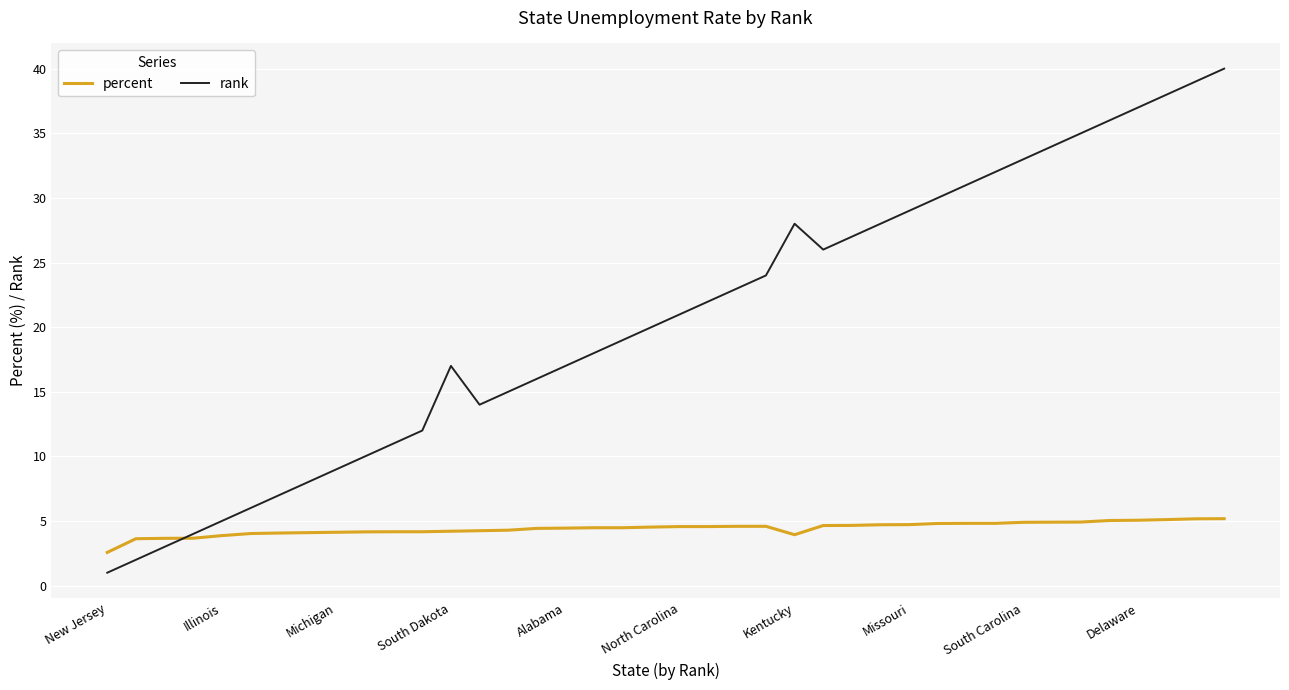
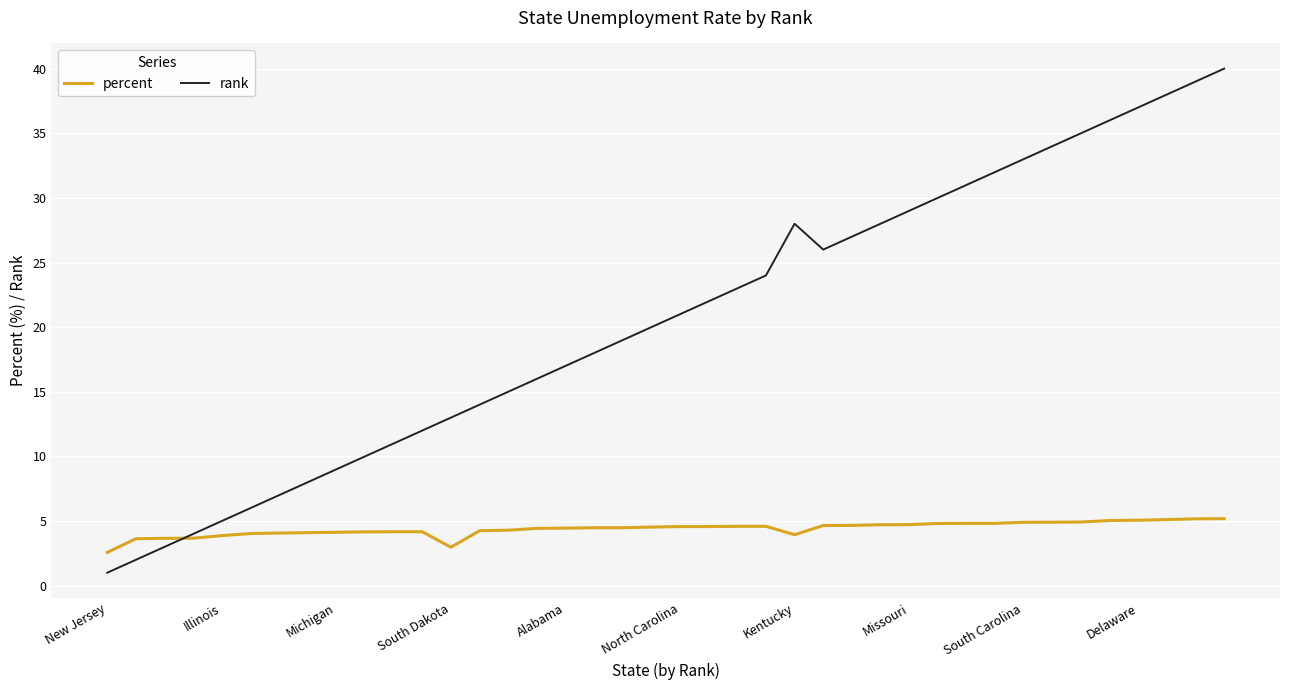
  {
    "percent": {
      "New Jersey": 2.6,
      "Illinois": 3.9,
      "Michigan": 4.1,
-     "South Dakota": 4.2,
+     "South Dakota": 3.0,
      "Alabama": 4.5,
      "North Carolina": 4.6,
      "Kentucky": 3.9,
      "Missouri": 4.7,
      "South Carolina": 4.9,
      "Delaware": 5.1
    },
    "rank": {
      "New Jersey": 1,
      "Illinois": 5,
      "Michigan": 9,
-     "South Dakota": 17,
+     "South Dakota": 13,
      "Alabama": 17,
      "North Carolina": 21,
      "Kentucky": 28,
      "Missouri": 29,
      "South Carolina": 33,
      "Delaware": 37
    }
  }
